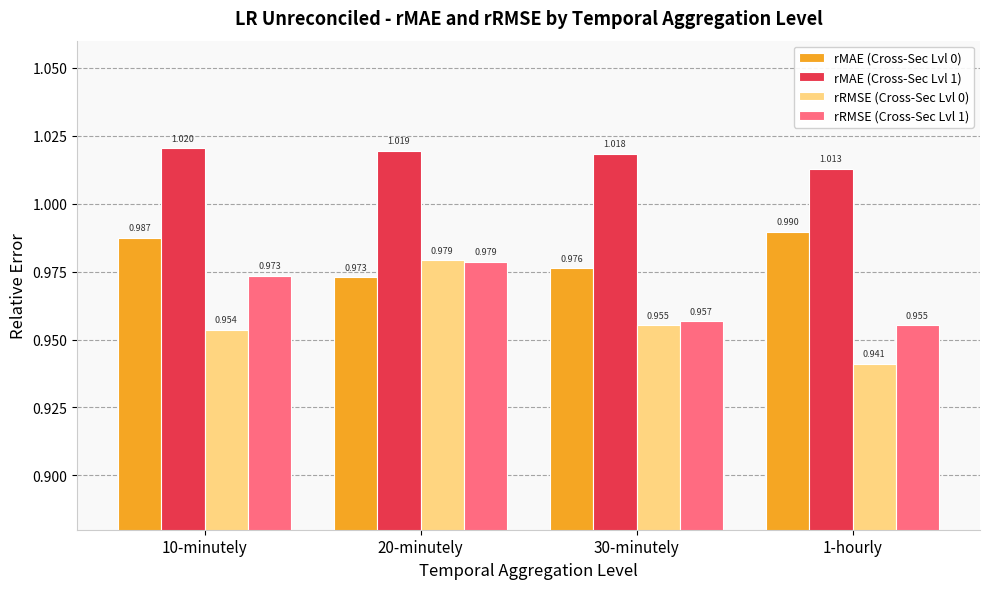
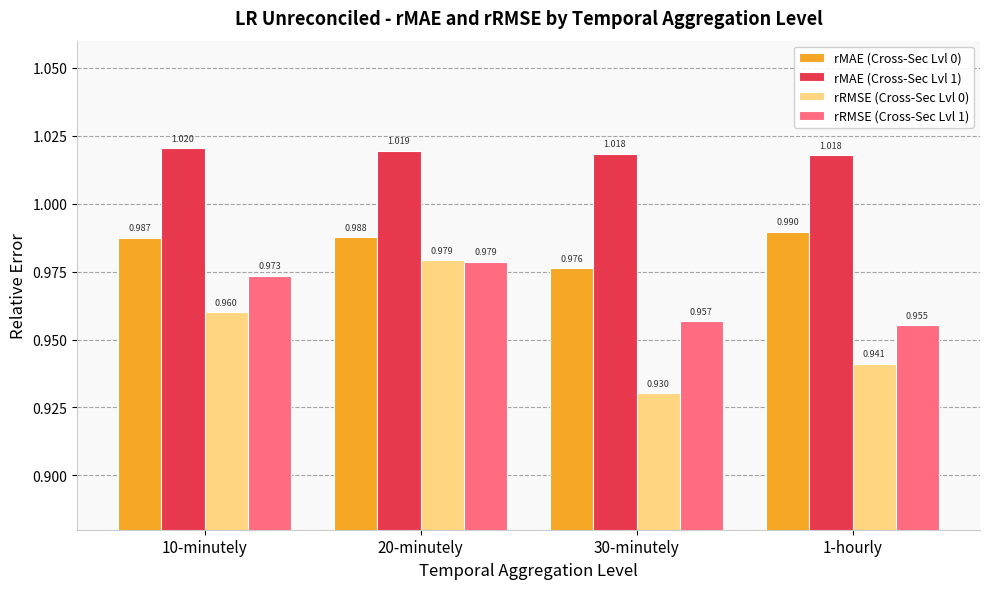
  {
    "rMAE (Cross-Sec Lvl 0)": {
      "10-minutely": 0.987,
-     "20-minutely": 0.973,
+     "20-minutely": 0.988,
      "30-minutely": 0.976,
      "1-hourly": 0.990
    },
    "rMAE (Cross-Sec Lvl 1)": {
      "10-minutely": 1.020,
      "20-minutely": 1.019,
      "30-minutely": 1.018,
-     "1-hourly": 1.013
+     "1-hourly": 1.018
    },
    "rRMSE (Cross-Sec Lvl 0)": {
-     "10-minutely": 0.954,
+     "10-minutely": 0.960,
      "20-minutely": 0.979,
-     "30-minutely": 0.955,
+     "30-minutely": 0.930,
      "1-hourly": 0.941
    },
    "rRMSE (Cross-Sec Lvl 1)": {
      "10-minutely": 0.973,
      "20-minutely": 0.979,
      "30-minutely": 0.957,
      "1-hourly": 0.955
    }
  }
